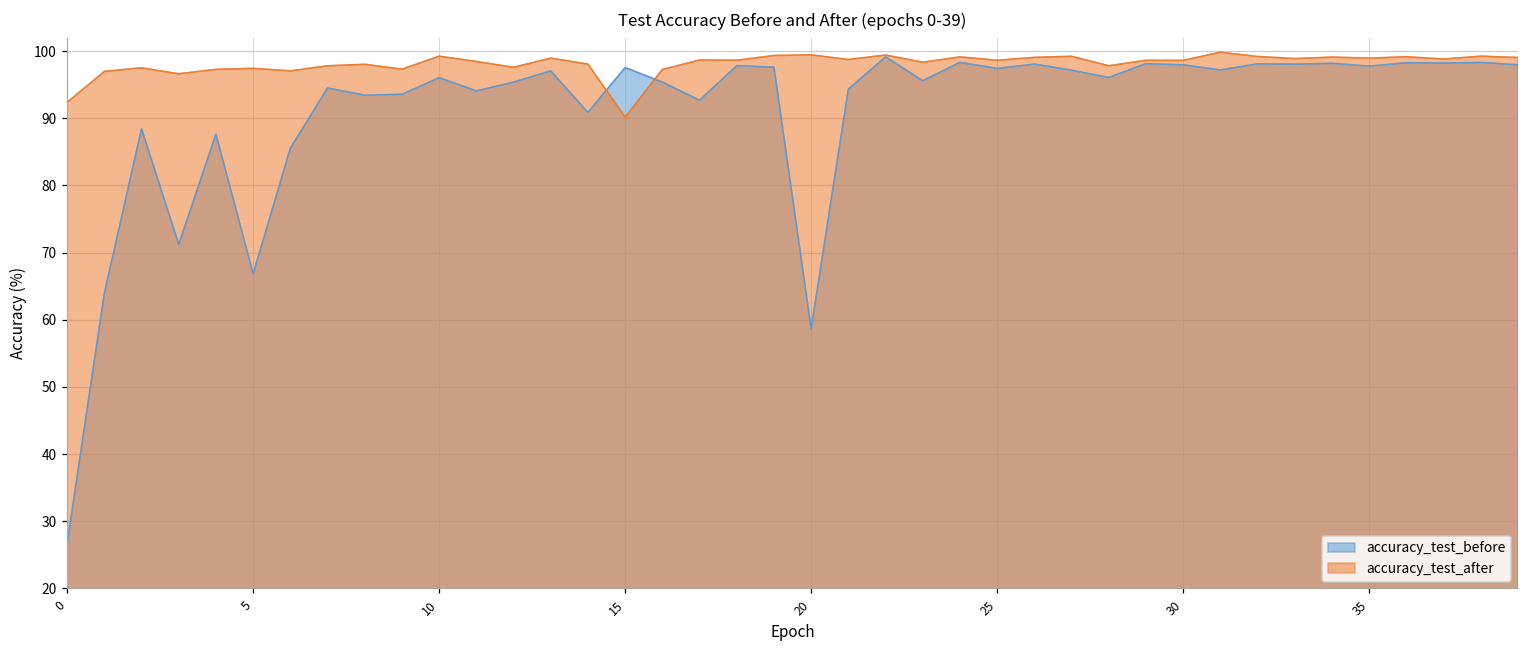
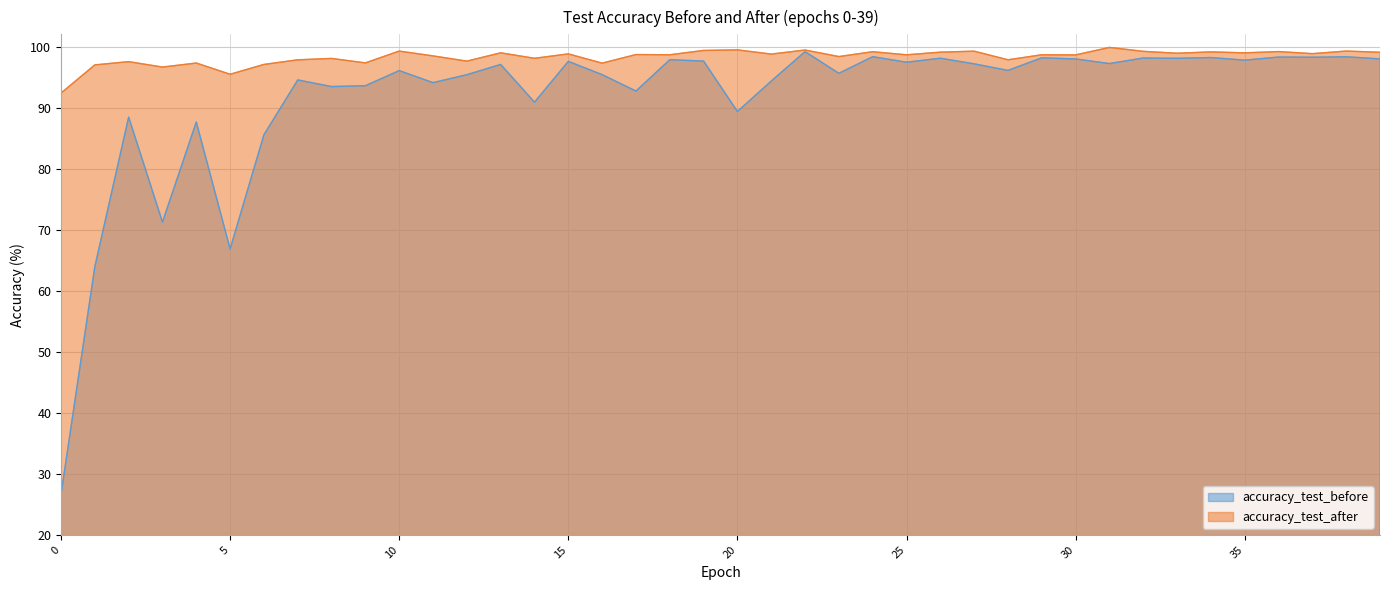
  {
    "accuracy_test_before": {
      "0": 27,
      "5": 67,
      "10": 96,
      "15": 98,
-     "20": 59,
+     "20": 89,
      "25": 97,
      "30": 98,
      "35": 98
    },
    "accuracy_test_after": {
      "0": 92,
-     "5": 97,
+     "5": 95,
      "10": 99,
-     "15": 90,
+     "15": 99,
      "20": 99,
      "25": 99,
      "30": 99,
      "35": 99
    }
  }
